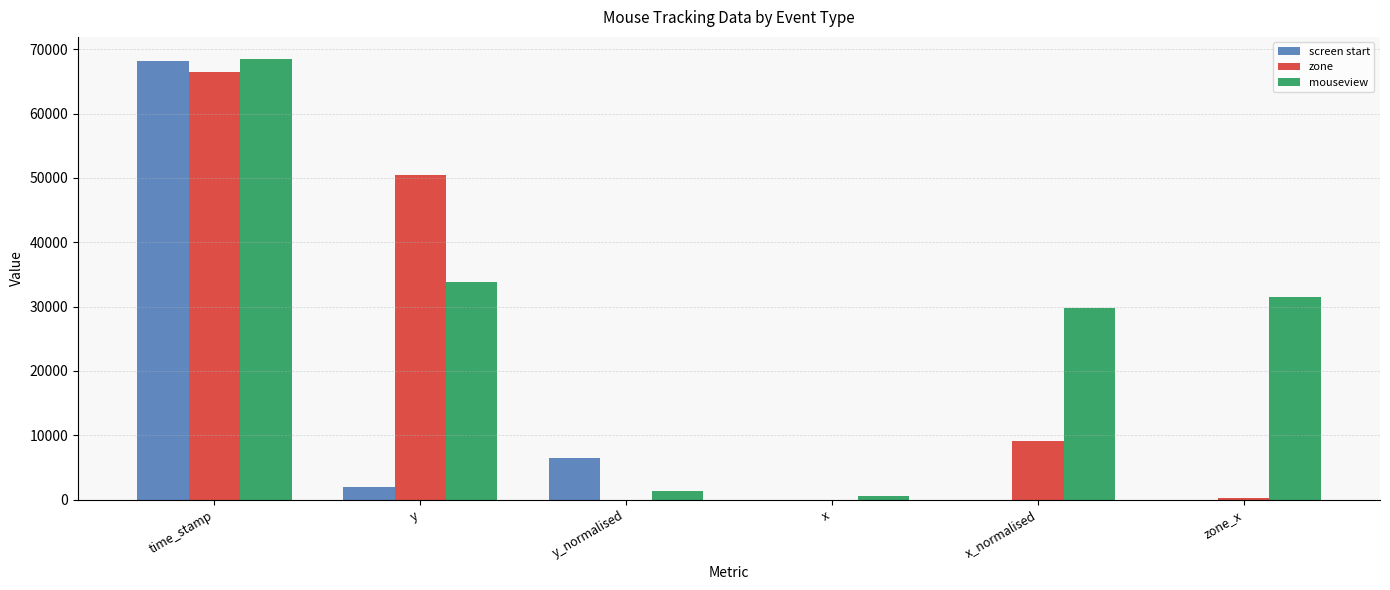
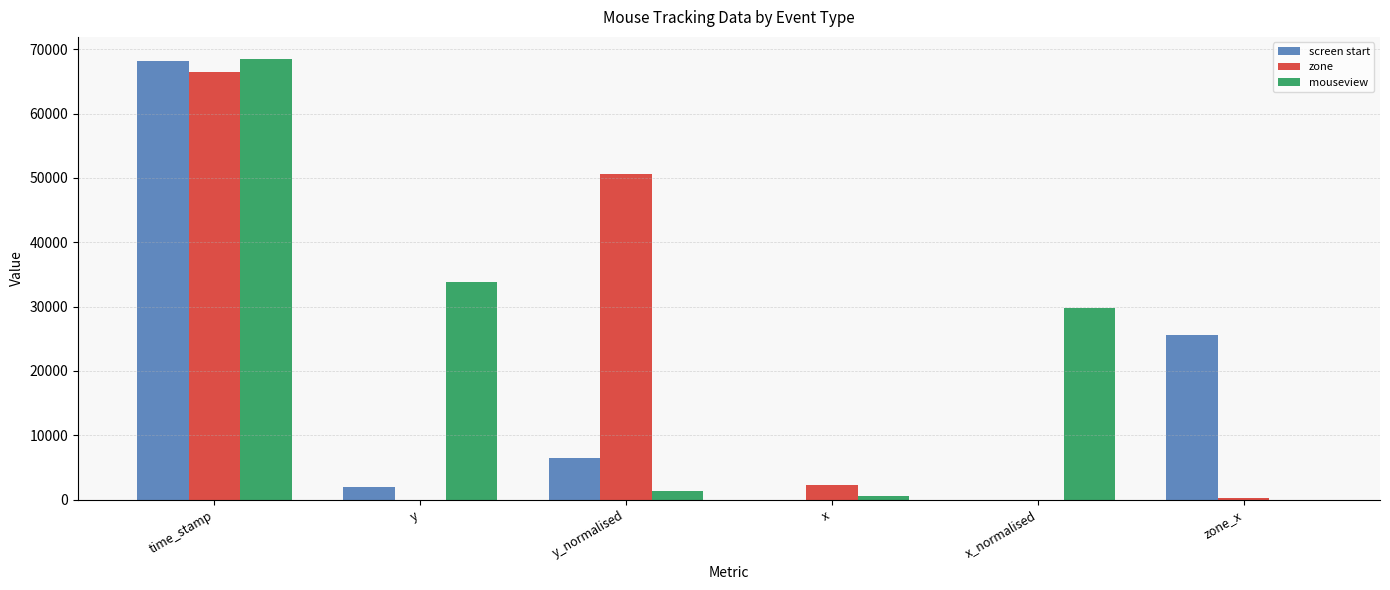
  {
    "screen start": {
      "time_stamp": 68000,
      "y": 2000,
      "y_normalised": 7000,
      "x": 0,
      "x_normalised": 0,
-     "zone_x": 0
+     "zone_x": 26000
    },
    "zone": {
      "time_stamp": 66000,
-     "y": 51000,
-     "y_normalised": 0,
-     "x": 0,
-     "x_normalised": 9000
+     "y": 0,
+     "y_normalised": 51000,
+     "x": 2000,
+     "x_normalised": 0
    },
    "mouseview": {
      "time_stamp": 68000,
      "y": 34000,
      "y_normalised": 1000,
      "x": 1000,
      "x_normalised": 30000,
-     "zone_x": 31000
+     "zone_x": 0
    }
  }
